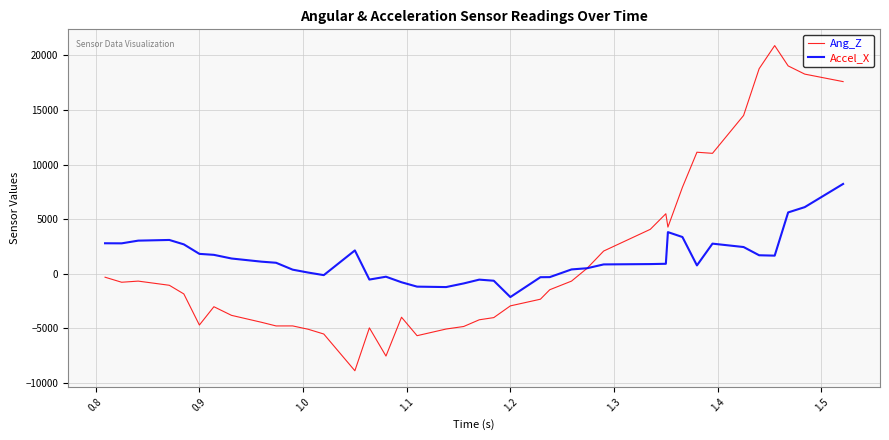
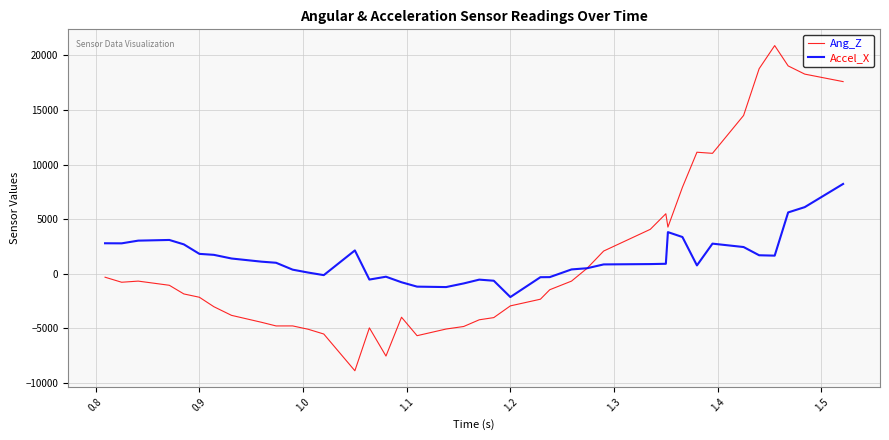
  {
    "Ang_Z": {
-     "0.9": -4700,
+     "0.9": -2100,
      "1.2": -2900
    },
    "Accel_X": {
      "0.9": 1800,
      "1.2": -2100
    }
  }
